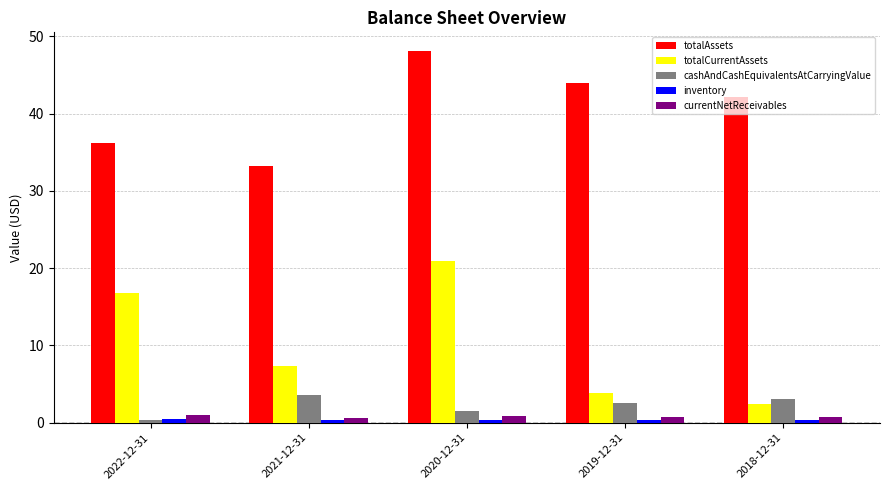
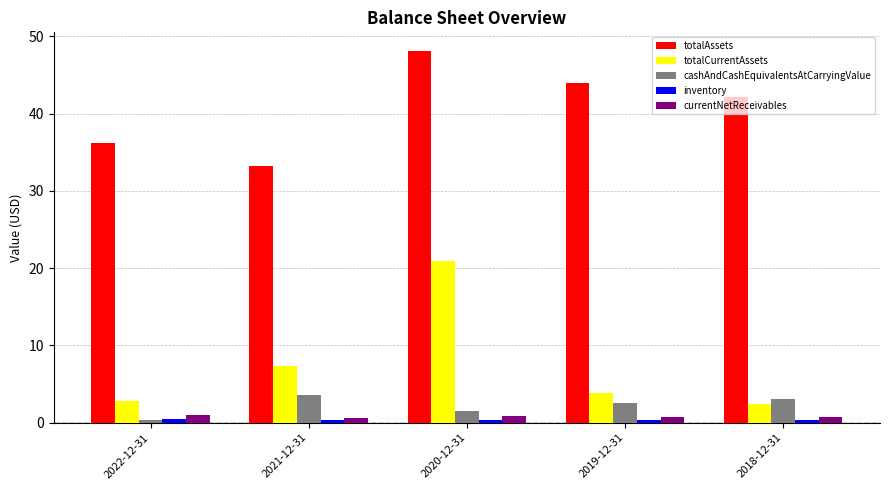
  {
    "totalAssets": {
      "2022-12-31": 36,
      "2021-12-31": 33,
      "2020-12-31": 48,
      "2019-12-31": 44
    },
    "totalCurrentAssets": {
-     "2022-12-31": 17,
+     "2022-12-31": 3,
      "2021-12-31": 7,
      "2020-12-31": 21,
      "2019-12-31": 4,
      "2018-12-31": 2
    },
    "cashAndCashEquivalentsAtCarryingValue": {
      "2022-12-31": 0,
      "2021-12-31": 4,
      "2020-12-31": 1,
      "2019-12-31": 3,
      "2018-12-31": 3
    },
    "inventory": {
      "2022-12-31": 0,
      "2019-12-31": 0
    },
    "currentNetReceivables": {
      "2022-12-31": 1,
      "2021-12-31": 1,
      "2020-12-31": 1,
      "2019-12-31": 1,
      "2018-12-31": 1
    }
  }
